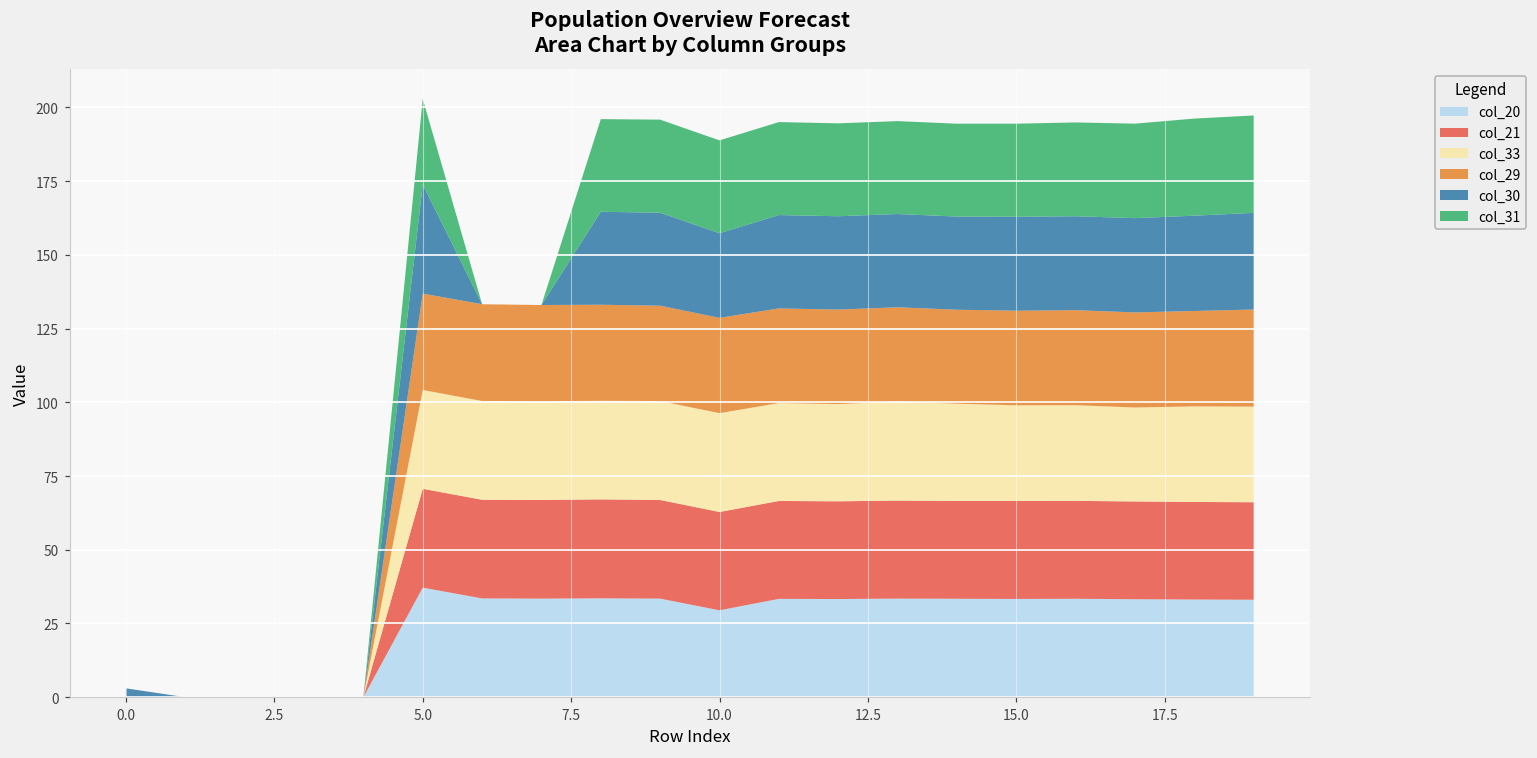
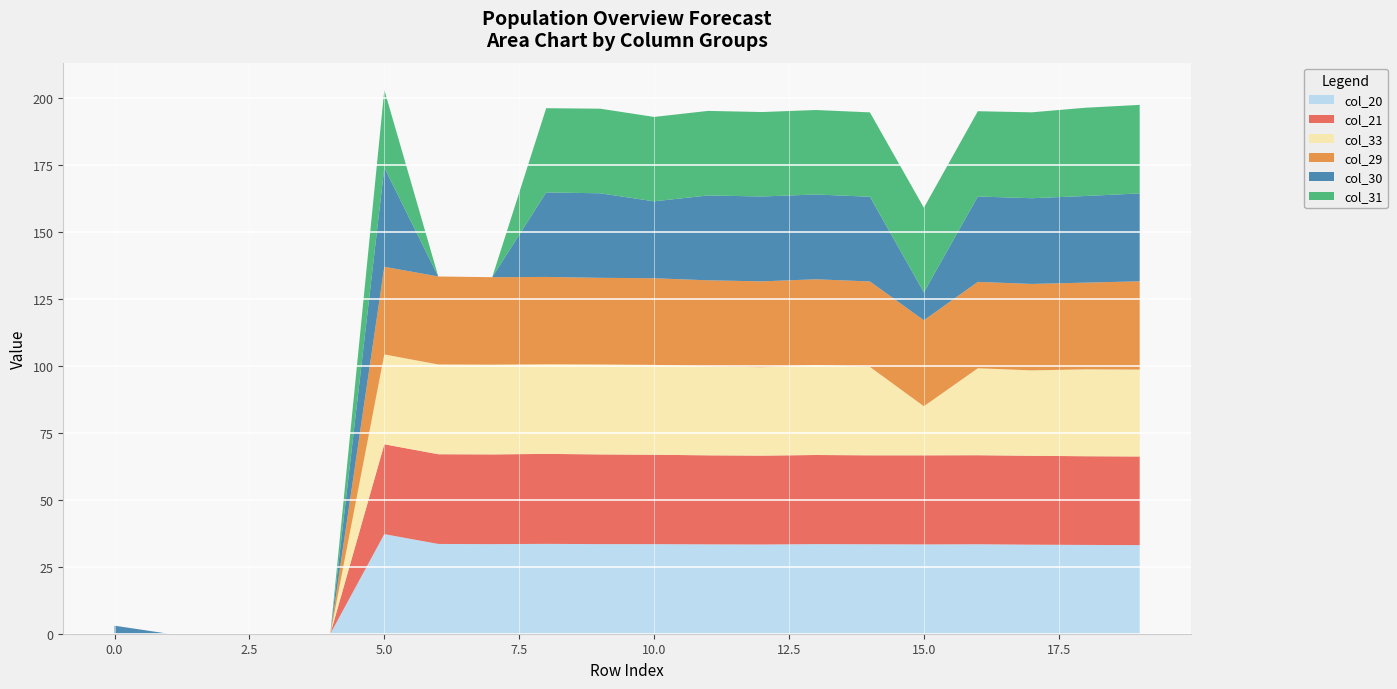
  {
    "col_20": {
      "5.0": 37,
-     "10.0": 29,
+     "10.0": 33,
      "15.0": 33
    },
    "col_33": {
      "5.0": 34,
      "10.0": 34,
-     "15.0": 32
+     "15.0": 18
    },
    "col_30": {
      "5.0": 37,
      "10.0": 29,
-     "15.0": 32
+     "15.0": 10
    },
    "col_31": {
      "5.0": 29,
      "10.0": 31,
      "15.0": 32
    }
  }
